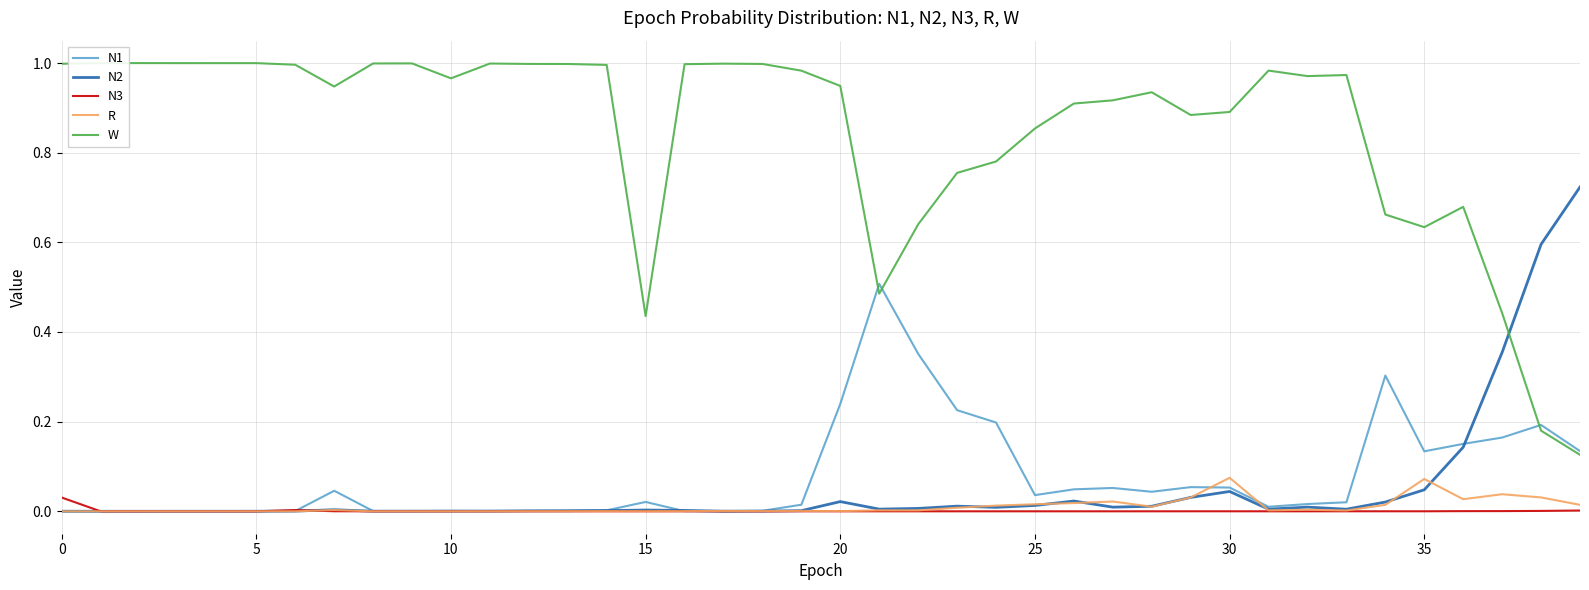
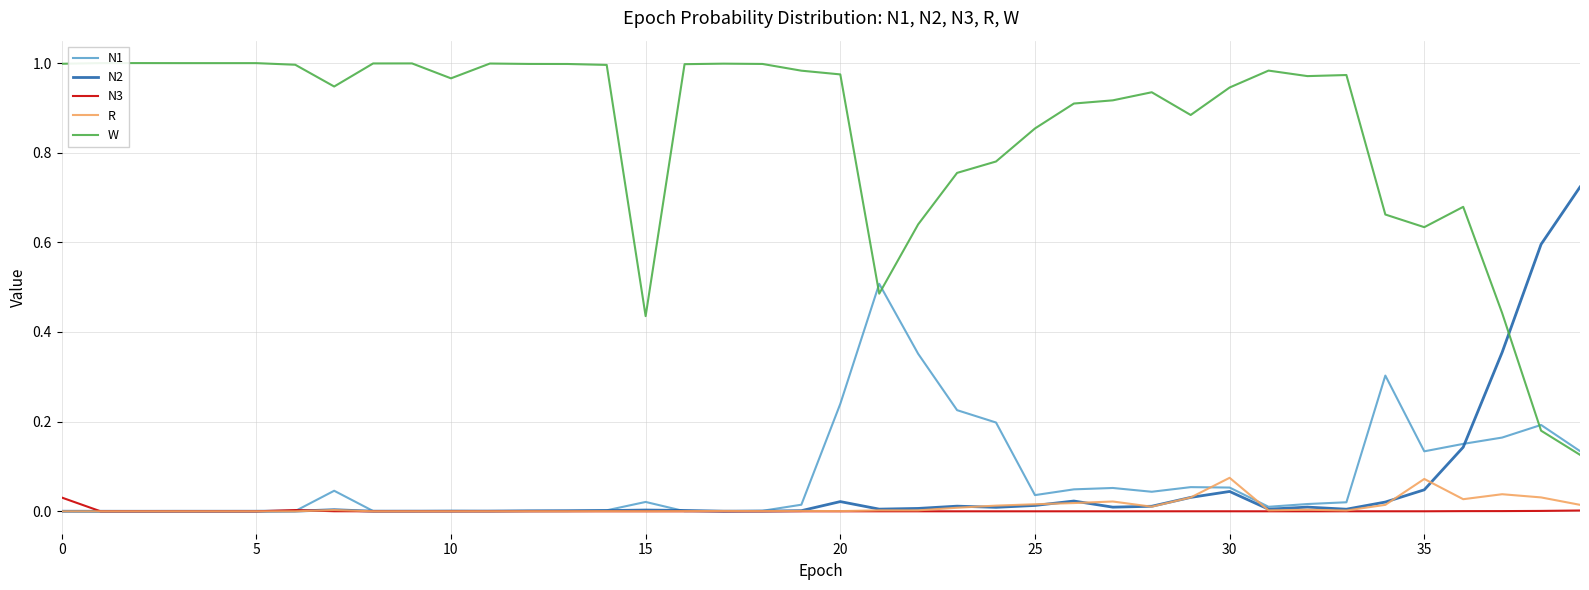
  {
    "N1": {
      "15": 0.02,
      "20": 0.24,
      "25": 0.04,
      "30": 0.05,
      "35": 0.13
    },
    "N2": {
      "20": 0.02,
      "30": 0.04,
      "35": 0.05
    },
    "N3": {
      "0": 0.03,
      "25": 0.00,
      "30": 0.00,
      "35": 0.00
    },
    "R": {
      "30": 0.07,
      "35": 0.07
    },
    "W": {
      "0": 1.00,
      "5": 1.00,
      "10": 0.97,
      "15": 0.44,
-     "20": 0.95,
+     "20": 0.97,
      "25": 0.85,
-     "30": 0.89,
+     "30": 0.95,
      "35": 0.63
    }
  }
